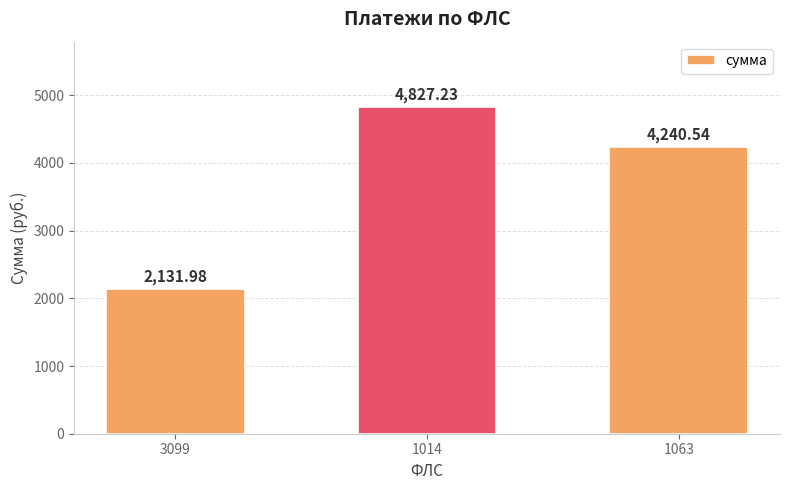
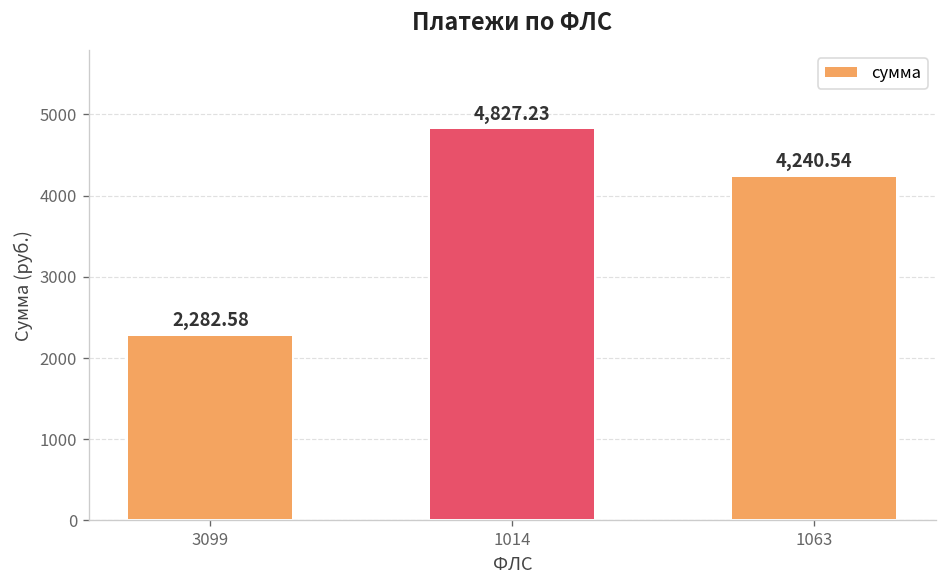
  {
-   "3099": "2,131.98",
+   "3099": "2,282.58",
    "1014": "4,827.23",
    "1063": "4,240.54"
  }
